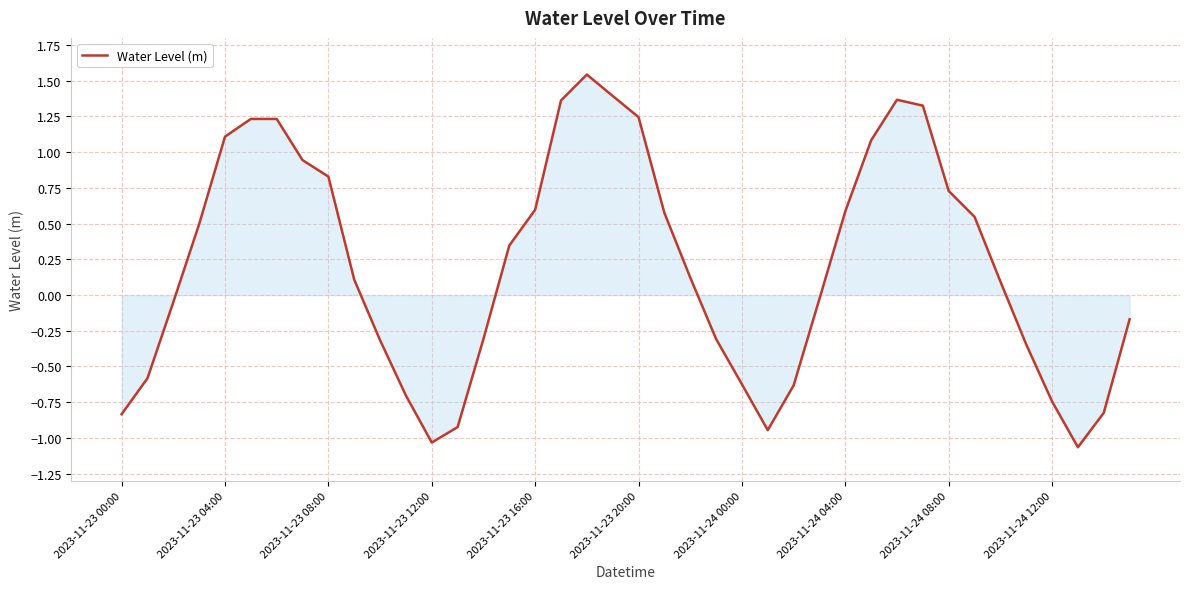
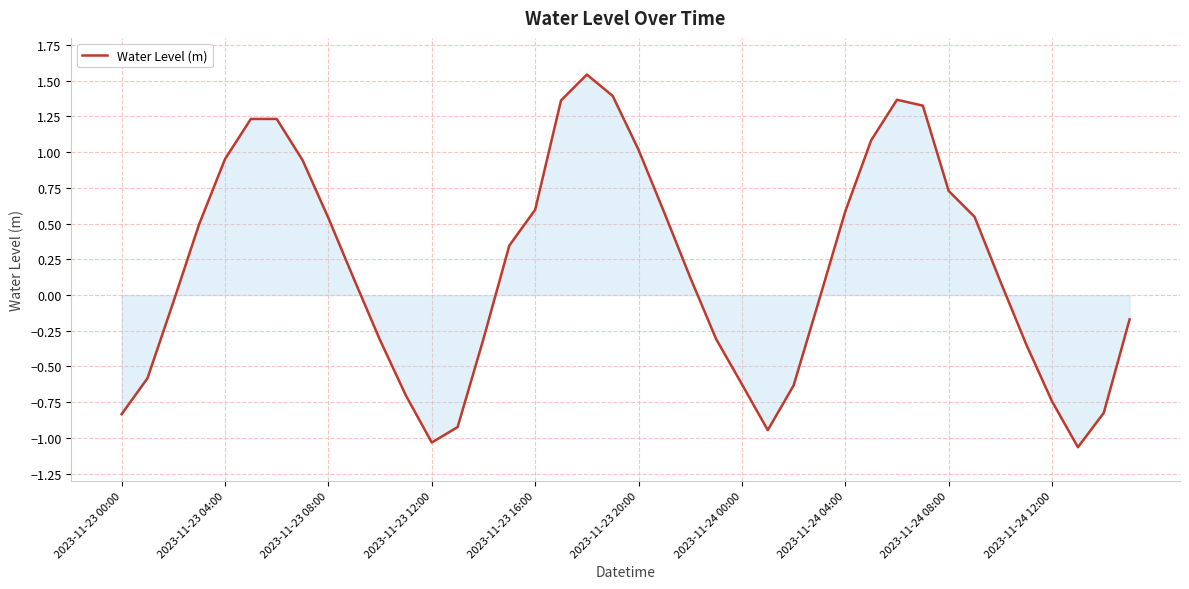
  {
    "Water Level (m)": {
      "2023-11-23 00:00": -0.83,
-     "2023-11-23 04:00": 1.11,
-     "2023-11-23 08:00": 0.83,
+     "2023-11-23 04:00": 0.95,
+     "2023-11-23 08:00": 0.54,
      "2023-11-23 12:00": -1.03,
-     "2023-11-23 20:00": 1.25,
+     "2023-11-23 20:00": 1.02,
      "2023-11-24 00:00": -0.62,
      "2023-11-24 12:00": -0.74
    }
  }
